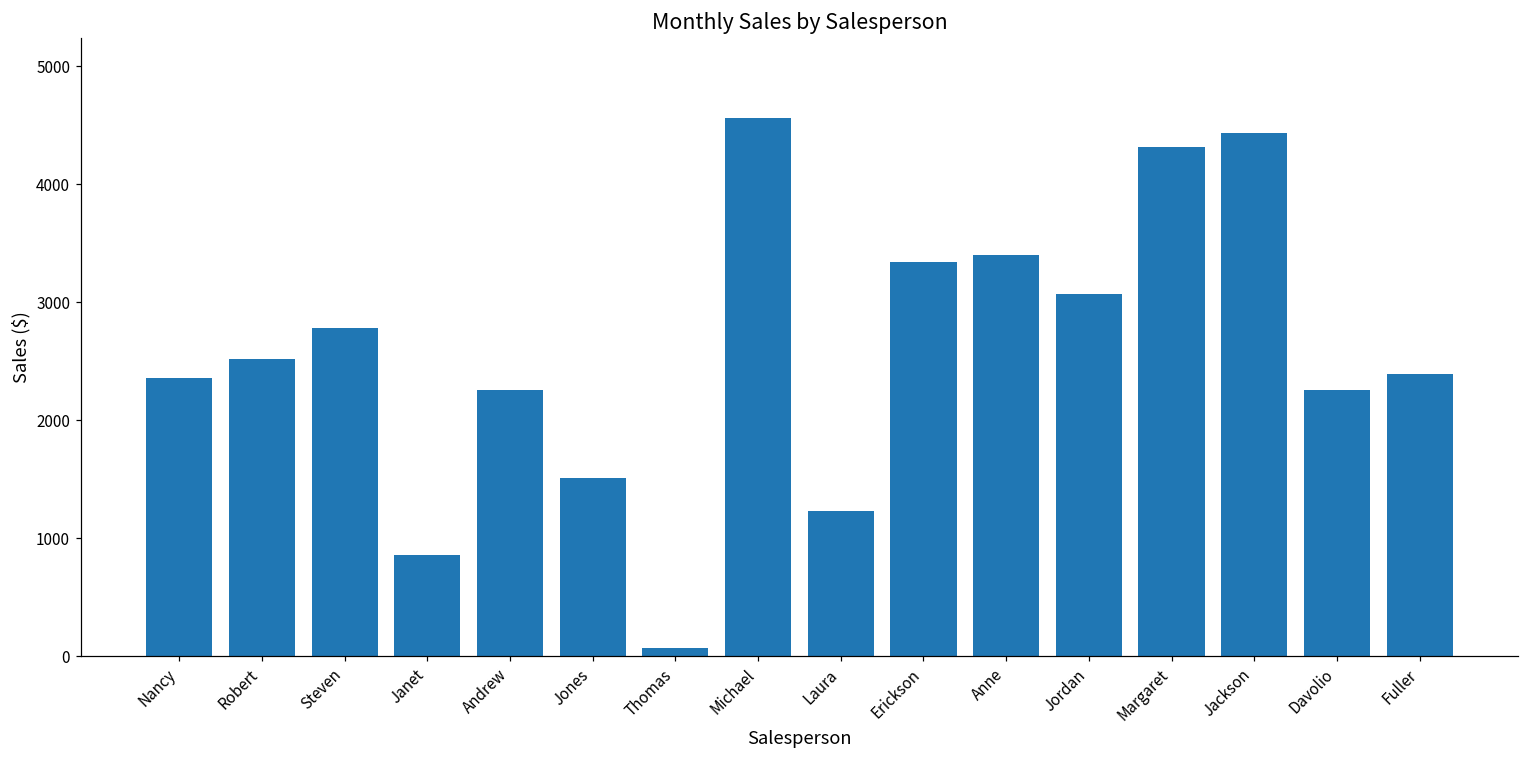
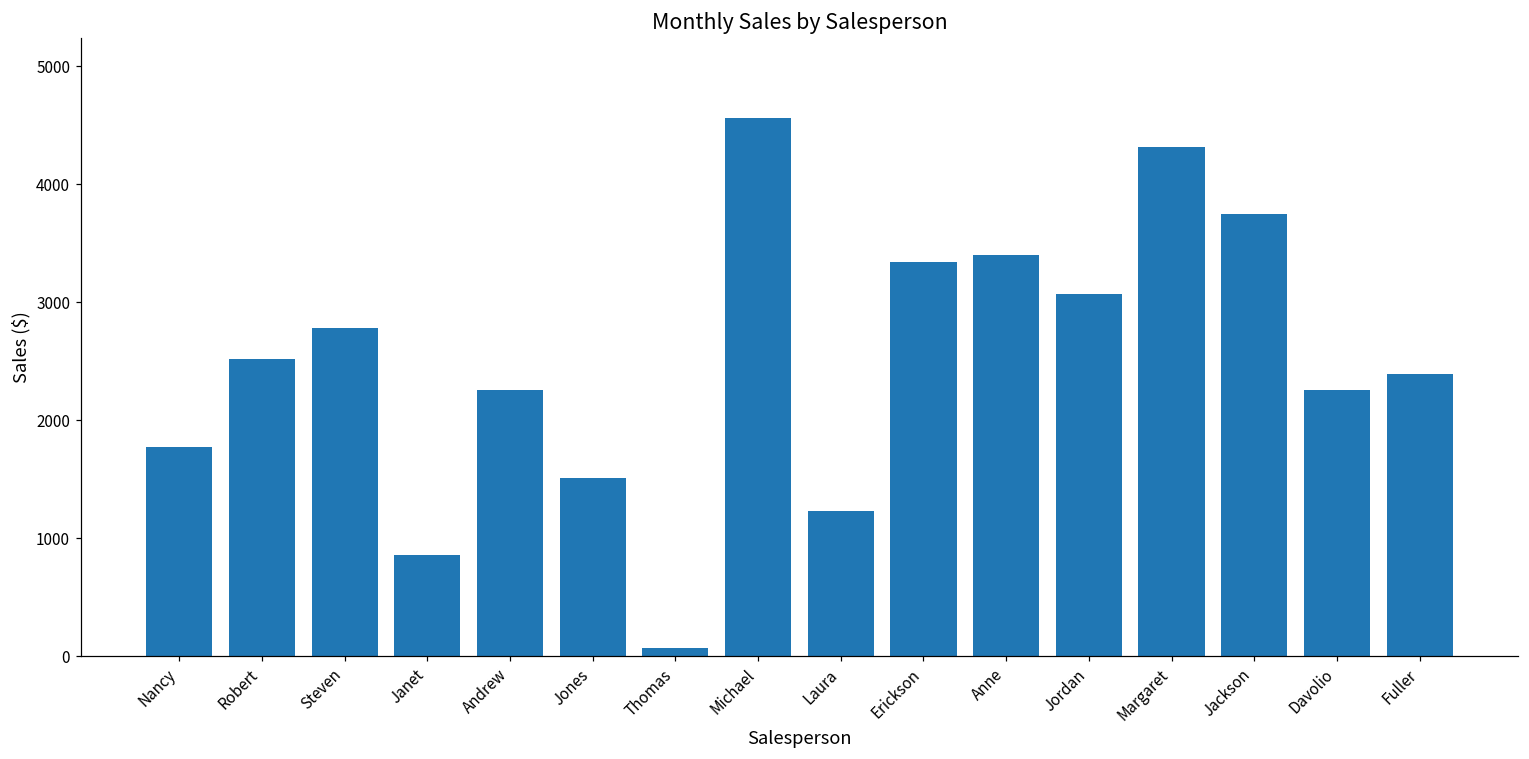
  {
-   "Nancy": 2360,
+   "Nancy": 1770,
    "Robert": 2520,
    "Steven": 2780,
    "Janet": 860,
    "Andrew": 2260,
    "Jones": 1510,
    "Thomas": 60,
    "Michael": 4560,
    "Laura": 1230,
    "Erickson": 3340,
    "Anne": 3400,
    "Jordan": 3070,
    "Margaret": 4310,
-   "Jackson": 4440,
+   "Jackson": 3750,
    "Davolio": 2250,
    "Fuller": 2390
  }
